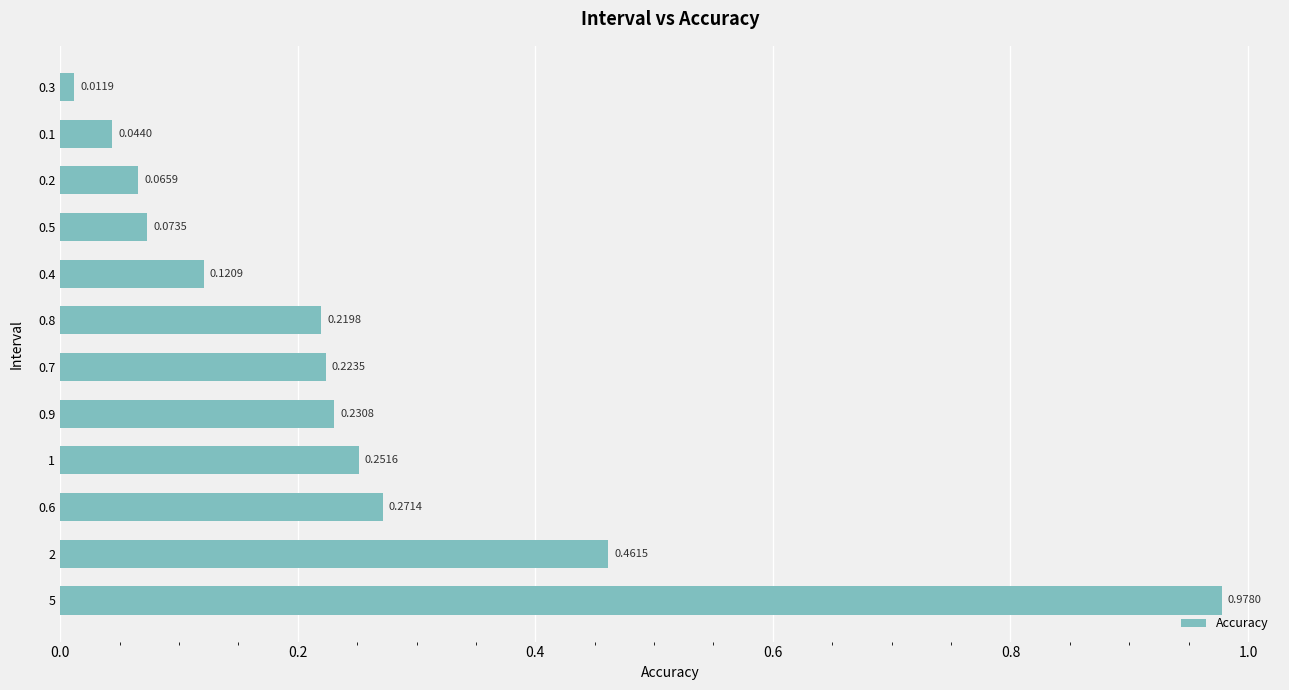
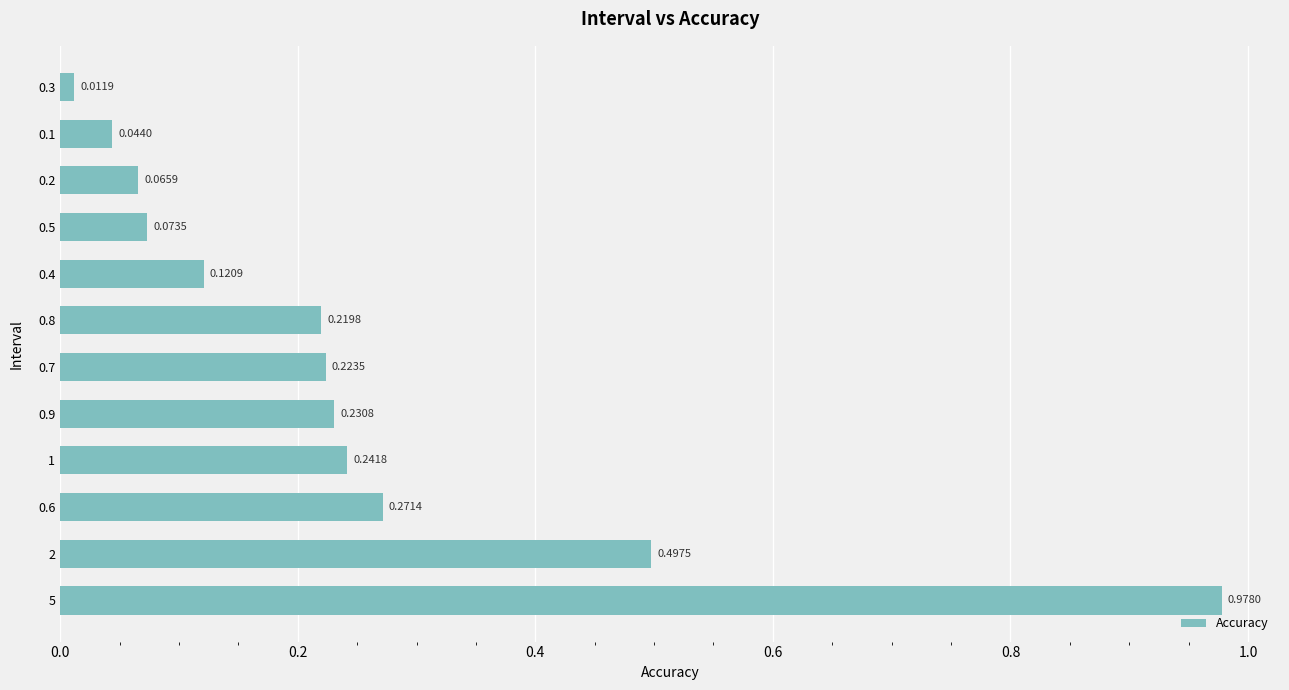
  {
    "0.3": 0.0119,
    "0.1": 0.0440,
    "0.2": 0.0659,
    "0.5": 0.0735,
    "0.4": 0.1209,
    "0.8": 0.2198,
    "0.7": 0.2235,
    "0.9": 0.2308,
-   "1": 0.2516,
+   "1": 0.2418,
    "0.6": 0.2714,
-   "2": 0.4615,
+   "2": 0.4975,
    "5": 0.9780
  }
